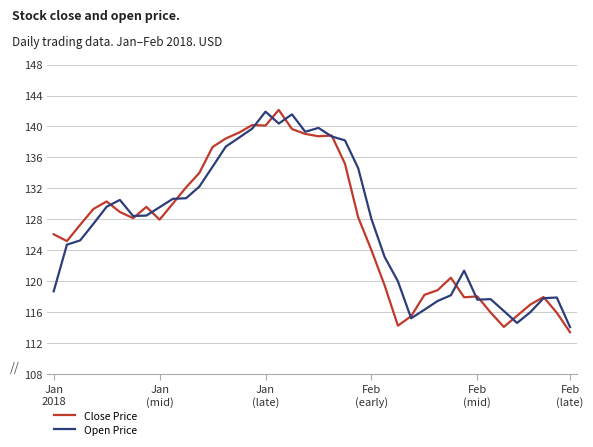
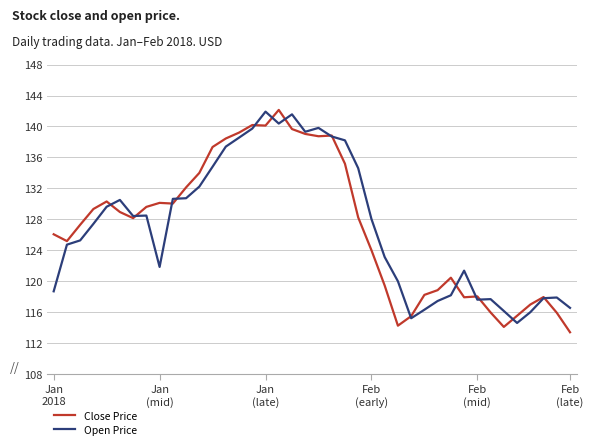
  {
    "Close Price": {
      "Jan 2018": 126,
-     "Jan (mid)": 128,
+     "Jan (mid)": 130,
      "Jan (late)": 140,
      "Feb (early)": 124,
      "Feb (mid)": 118,
      "Feb (late)": 113
    },
    "Open Price": {
      "Jan 2018": 119,
-     "Jan (mid)": 130,
+     "Jan (mid)": 122,
      "Jan (late)": 142,
      "Feb (early)": 128,
      "Feb (mid)": 118,
-     "Feb (late)": 114
+     "Feb (late)": 117
    }
  }
